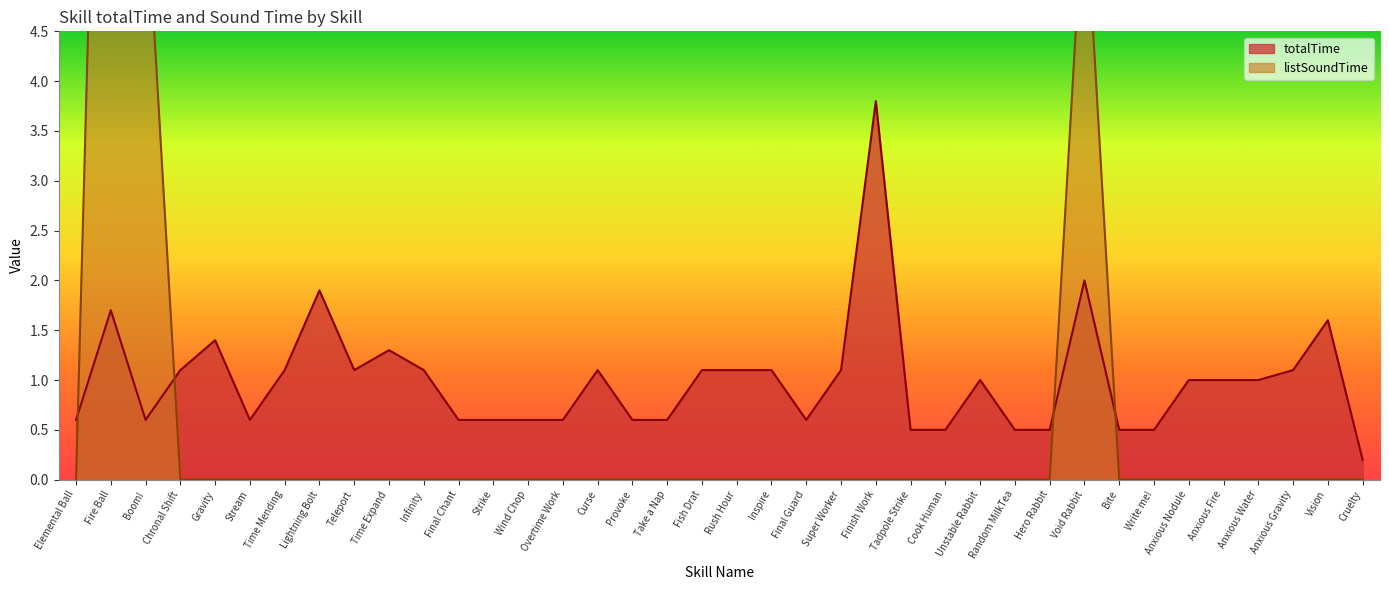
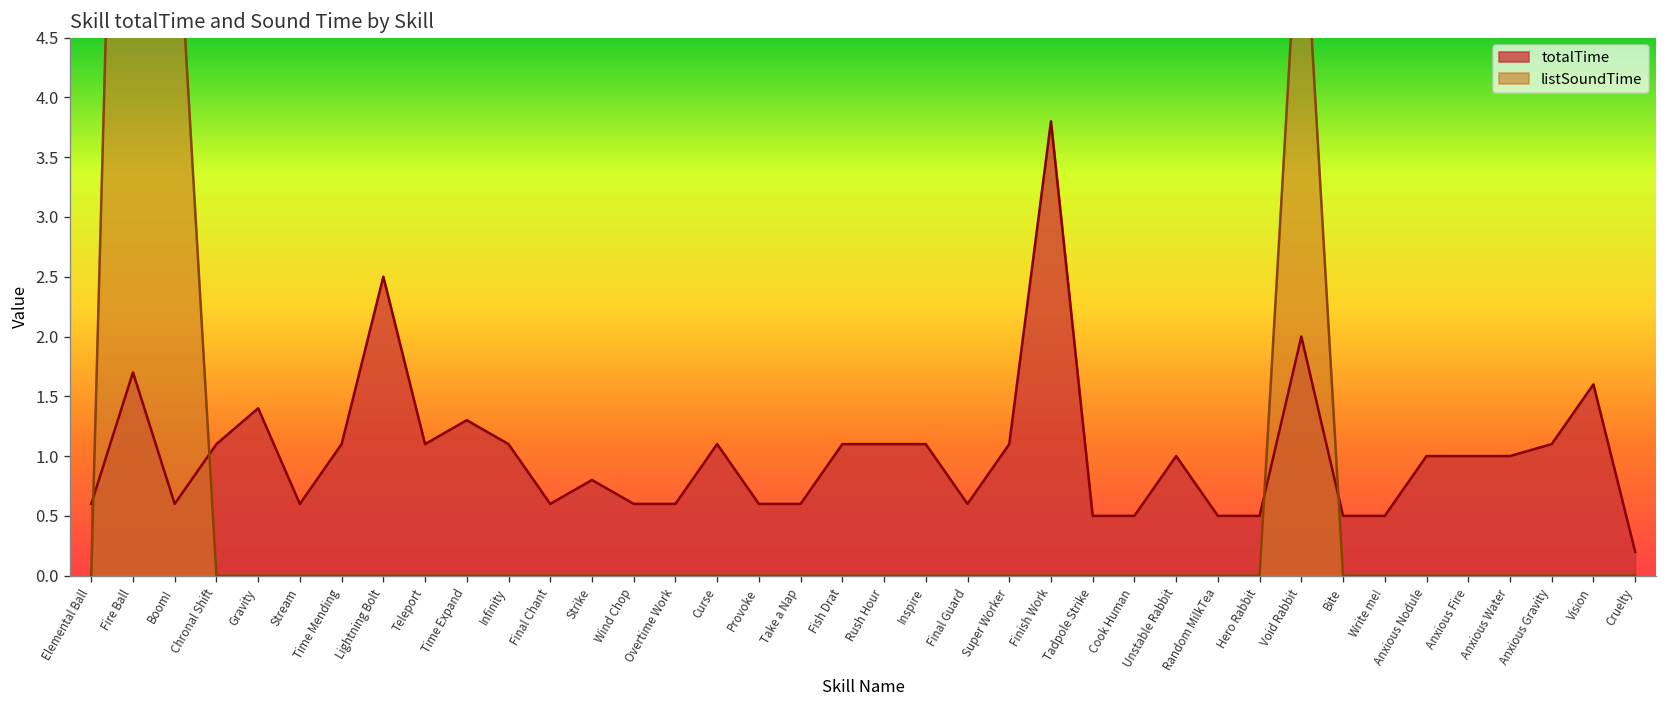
  {
    "totalTime": {
      "Elemental Ball": 0.6,
      "Fire Ball": 1.7,
      "Boom!": 0.6,
      "Chronal Shift": 1.1,
      "Gravity": 1.4,
      "Stream": 0.6,
      "Time Mending": 1.1,
-     "Lightning Bolt": 1.9,
+     "Lightning Bolt": 2.5,
      "Teleport": 1.1,
      "Time Expand": 1.3,
      "Infinity": 1.1,
      "Final Chant": 0.6,
-     "Strike": 0.6,
+     "Strike": 0.8,
      "Wind Chop": 0.6,
      "Overtime Work": 0.6,
      "Curse": 1.1,
      "Provoke": 0.6,
      "Take a Nap": 0.6,
      "Fish Drat": 1.1,
      "Rush Hour": 1.1,
      "Inspire": 1.1,
      "Final Guard": 0.6,
      "Super Worker": 1.1,
      "Finish Work": 3.8,
      "Tadpole Strike": 0.5,
      "Cook Human": 0.5,
      "Unstable Rabbit": 1.0,
      "Random MilkTea": 0.5,
      "Hero Rabbit": 0.5,
      "Void Rabbit": 2.0,
      "Bite": 0.5,
      "Write me!": 0.5,
      "Anxious Nodule": 1.0,
      "Anxious Fire": 1.0,
      "Anxious Water": 1.0,
      "Anxious Gravity": 1.1,
      "Vision": 1.6,
      "Cruelty": 0.2
    },
    "listSoundTime": {
      "Elemental Ball": 0.0,
      "Chronal Shift": 0.0,
      "Gravity": 0.0,
      "Stream": 0.0,
      "Time Mending": 0.0,
      "Lightning Bolt": 0.0,
      "Teleport": 0.0,
      "Time Expand": 0.0,
      "Infinity": 0.0,
      "Final Chant": 0.0,
      "Strike": 0.0,
      "Wind Chop": 0.0,
      "Overtime Work": 0.0,
      "Curse": 0.0,
      "Provoke": 0.0,
      "Take a Nap": 0.0,
      "Fish Drat": 0.0,
      "Rush Hour": 0.0,
      "Inspire": 0.0,
      "Final Guard": 0.0,
      "Super Worker": 0.0,
      "Finish Work": 0.0,
      "Tadpole Strike": 0.0,
      "Cook Human": 0.0,
      "Unstable Rabbit": 0.0,
      "Random MilkTea": 0.0,
      "Hero Rabbit": 0.0,
      "Bite": 0.0,
      "Write me!": 0.0,
      "Anxious Nodule": 0.0,
      "Anxious Fire": 0.0,
      "Anxious Water": 0.0,
      "Anxious Gravity": 0.0,
      "Vision": 0.0,
      "Cruelty": 0.0
    }
  }
